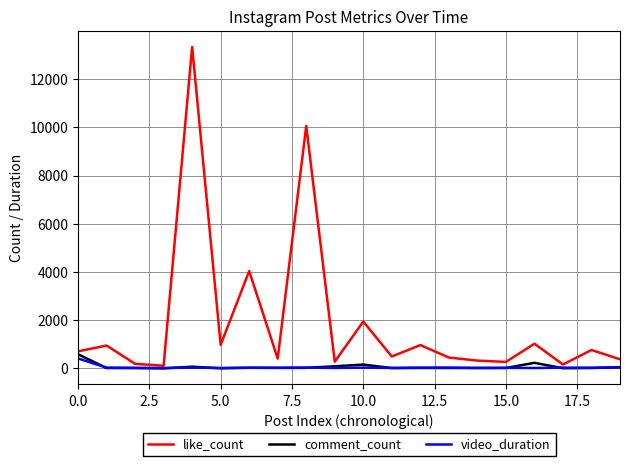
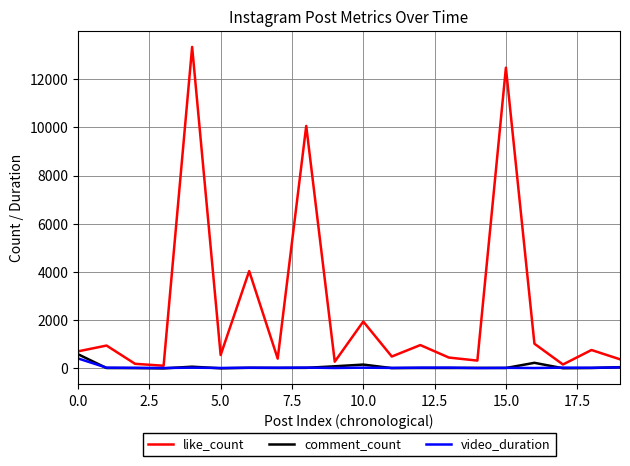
  {
    "like_count": {
      "0.0": 700,
-     "5.0": 1000,
+     "5.0": 600,
      "10.0": 1900,
-     "15.0": 300
+     "15.0": 12500
    },
    "comment_count": {
      "0.0": 600,
      "10.0": 200
    },
    "video_duration": {
      "0.0": 400,
      "10.0": 0
    }
  }
